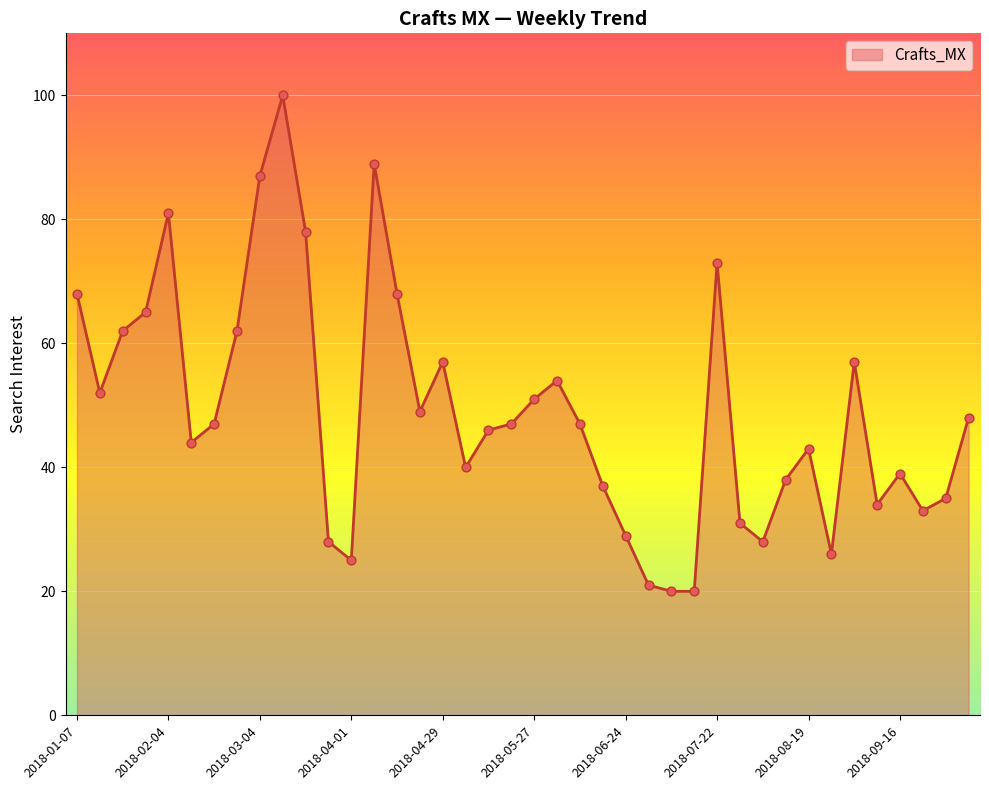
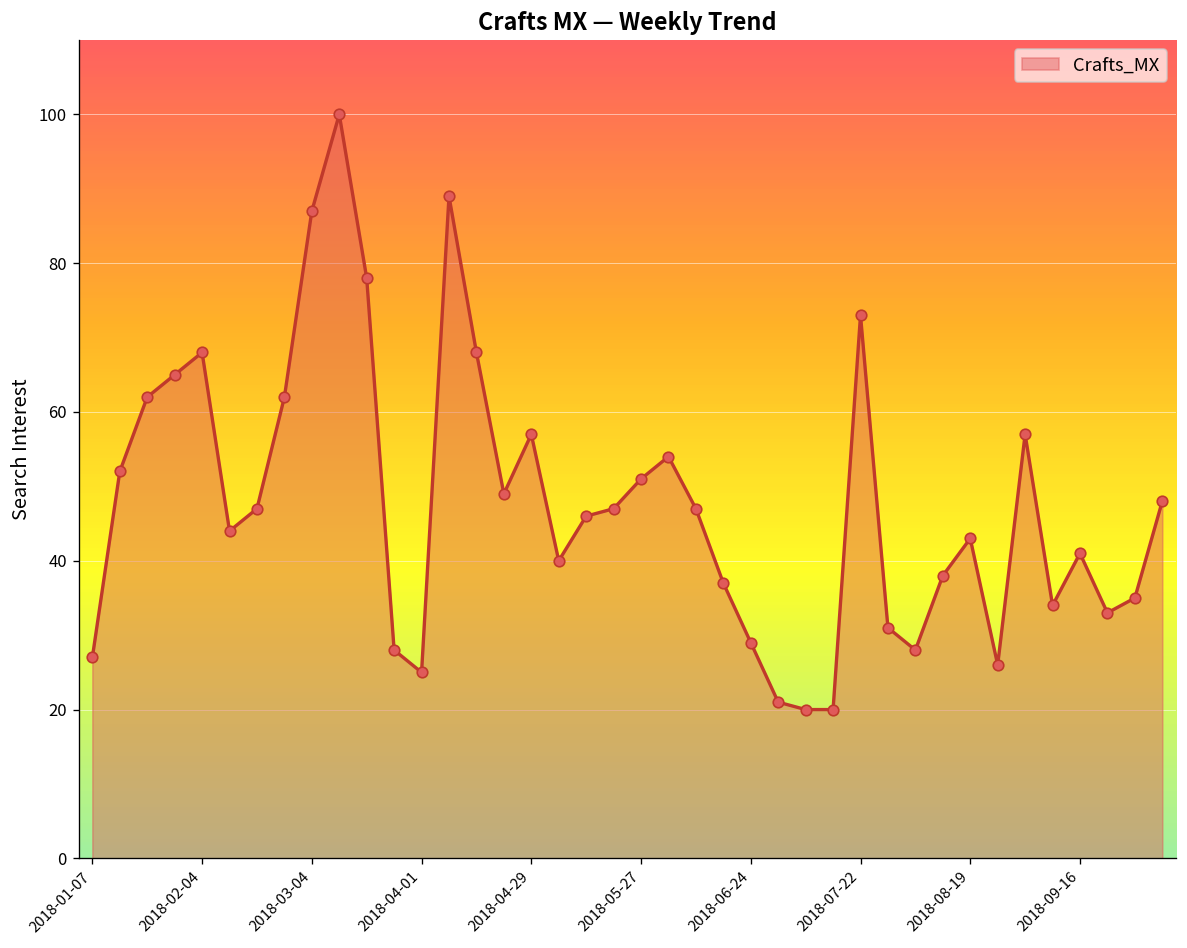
  {
-   "2018-01-07": 68,
-   "2018-02-04": 81,
+   "2018-01-07": 27,
+   "2018-02-04": 68,
    "2018-03-04": 87,
    "2018-04-01": 25,
    "2018-04-29": 57,
    "2018-05-27": 51,
    "2018-06-24": 29,
    "2018-07-22": 73,
    "2018-08-19": 43,
-   "2018-09-16": 39
+   "2018-09-16": 41
  }
